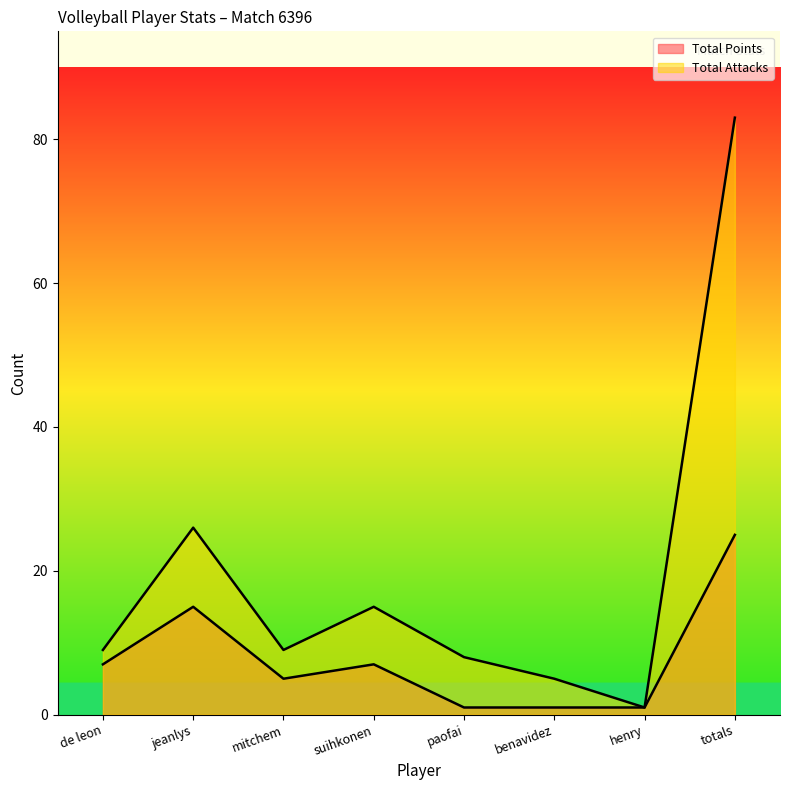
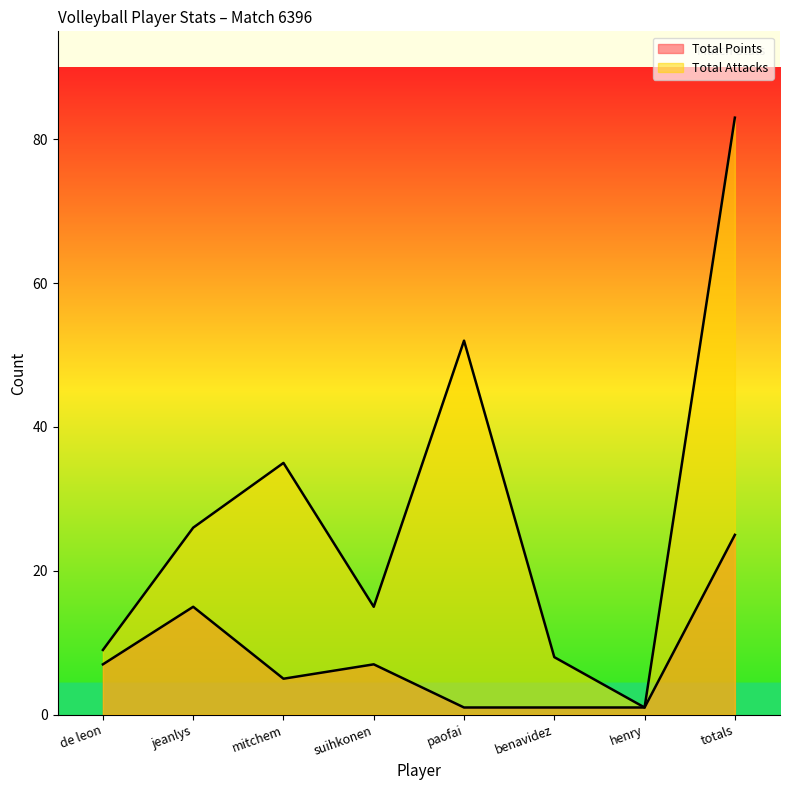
  {
    "Total Points": {
      "de leon": 7,
      "jeanlys": 15,
      "mitchem": 5,
      "suihkonen": 7,
      "paofai": 1,
      "benavidez": 1,
      "totals": 25
    },
    "Total Attacks": {
      "de leon": 9,
      "jeanlys": 26,
-     "mitchem": 9,
+     "mitchem": 35,
      "suihkonen": 15,
-     "paofai": 8,
-     "benavidez": 5,
+     "paofai": 52,
+     "benavidez": 8,
      "totals": 83
    }
  }
